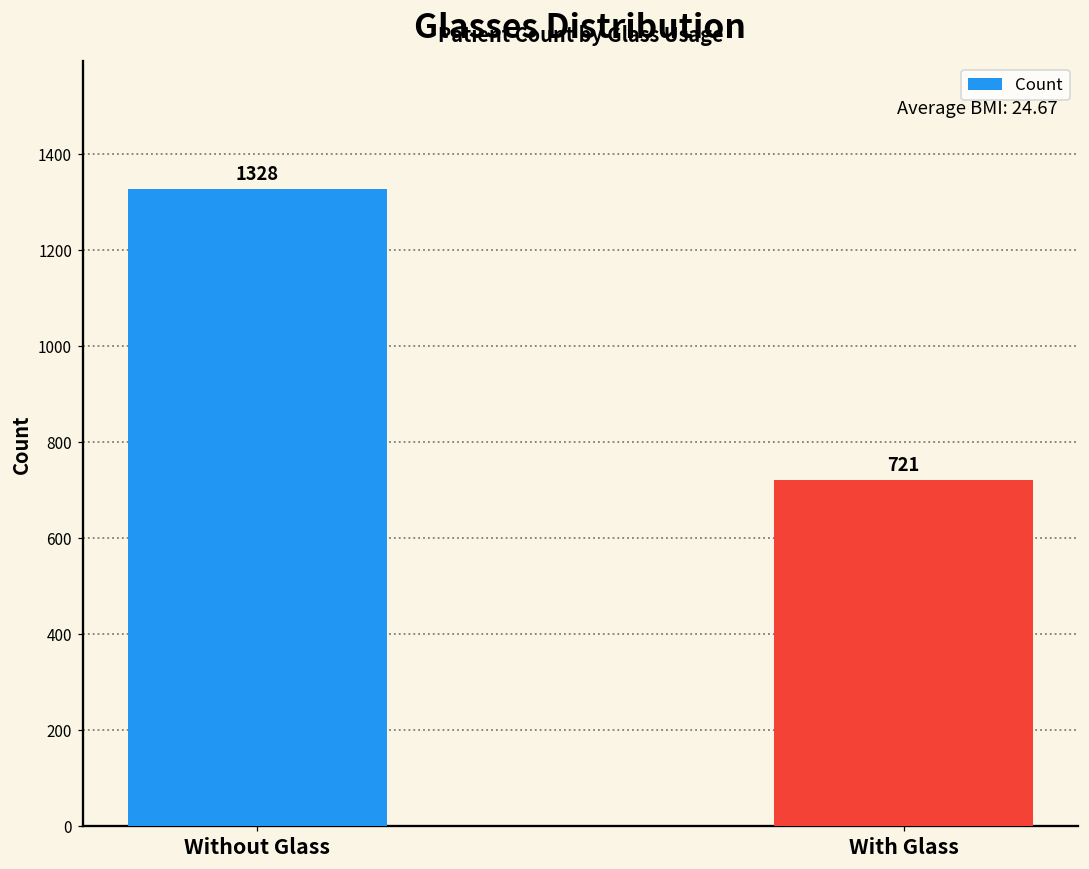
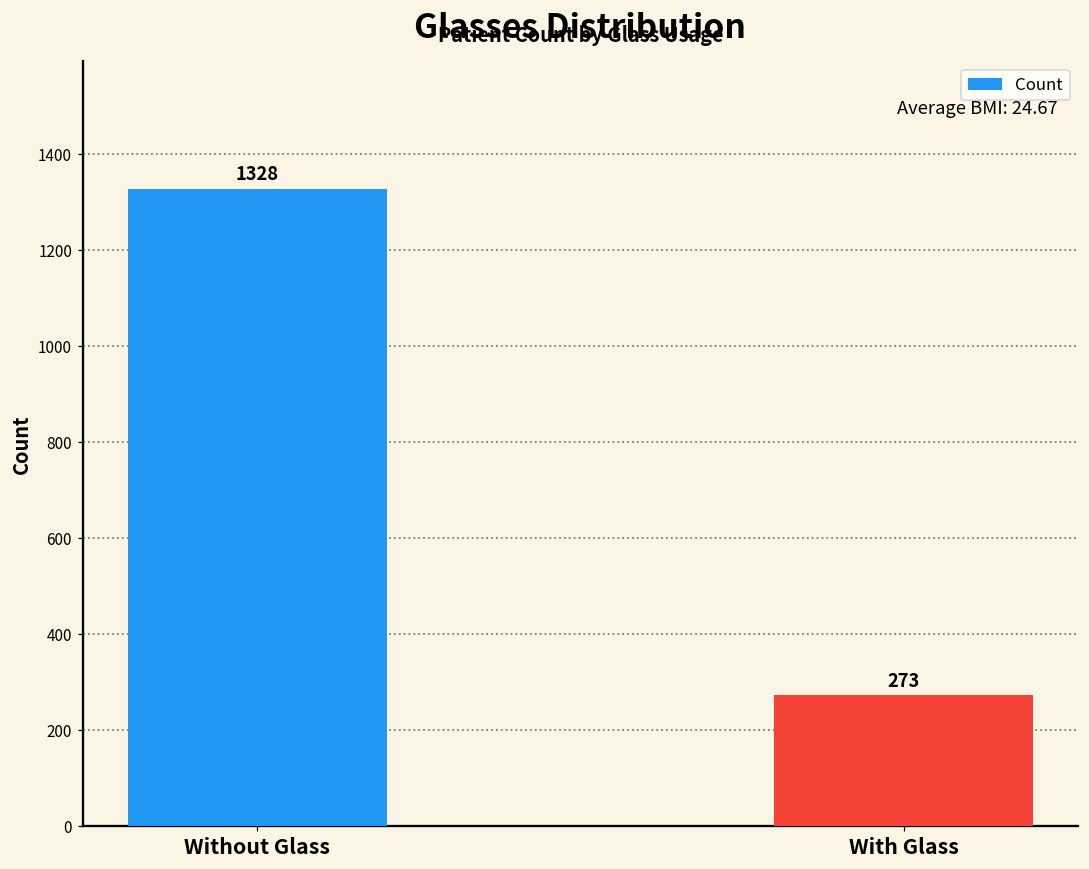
  {
    "Without Glass": 1328,
-   "With Glass": 721
+   "With Glass": 273
  }
